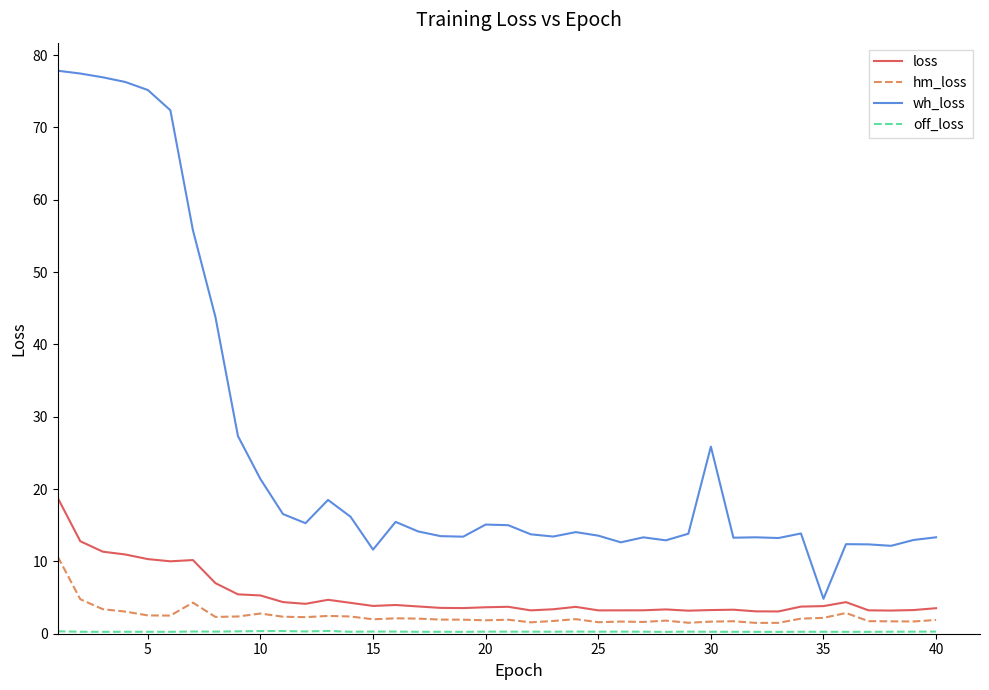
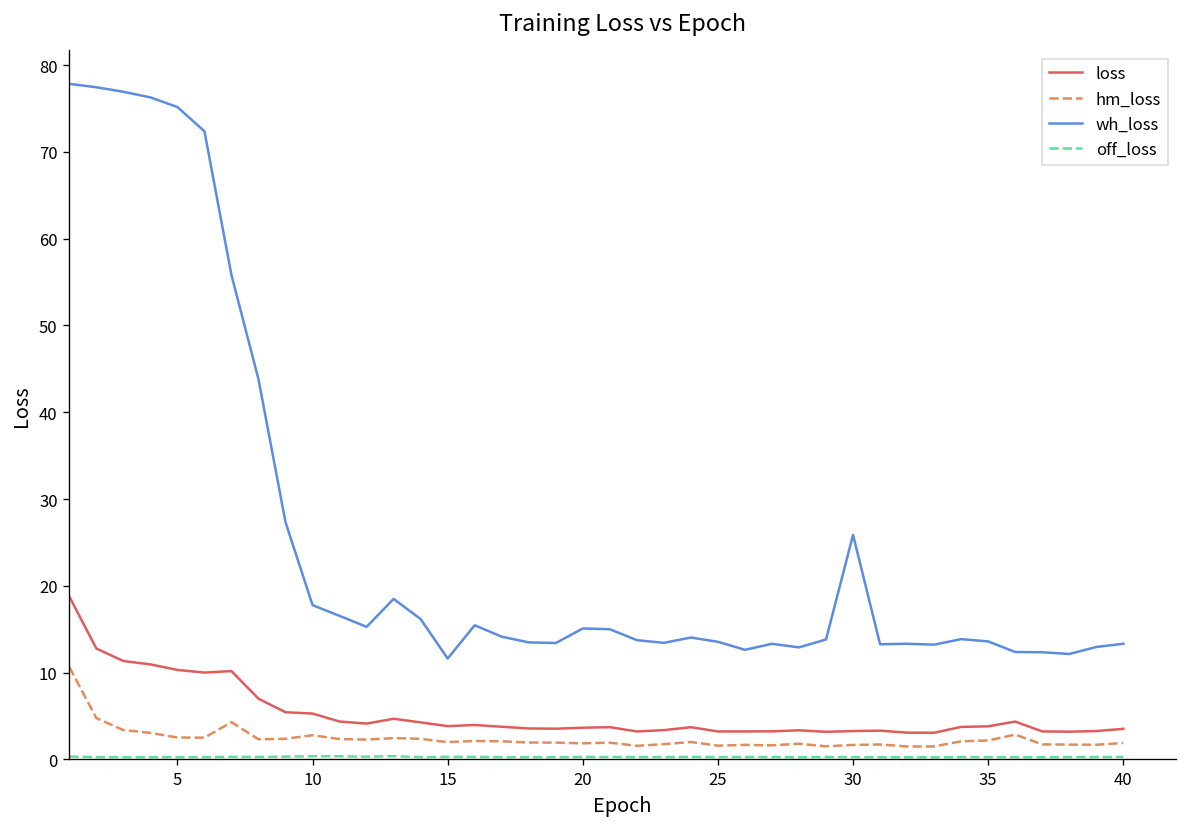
  {
    "wh_loss": {
      "5": 75,
-     "10": 21,
+     "10": 18,
      "15": 12,
      "20": 15,
      "25": 14,
      "30": 26,
-     "35": 5,
+     "35": 14,
      "40": 13
    },
    "off_loss": {
      "5": 0,
      "10": 0,
      "15": 0,
      "20": 0,
      "25": 0,
      "30": 0,
      "35": 0,
      "40": 0
    }
  }
